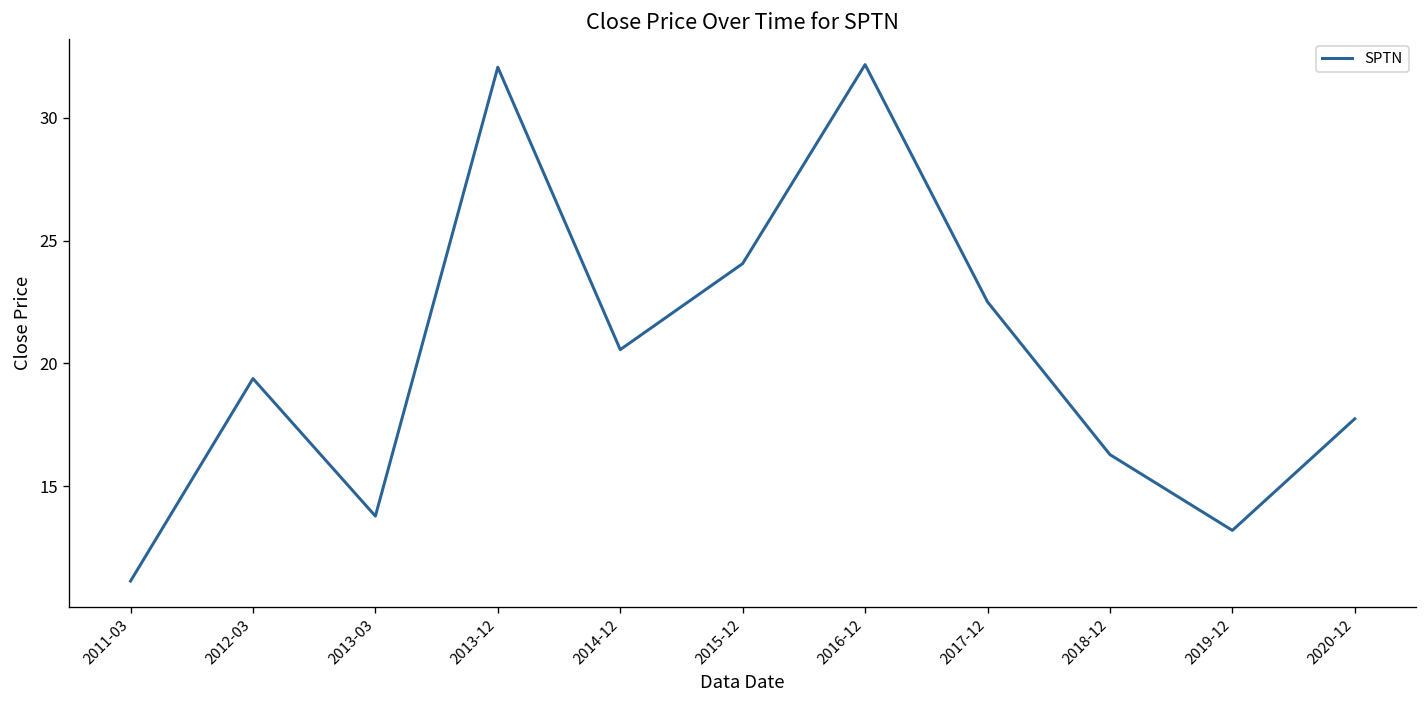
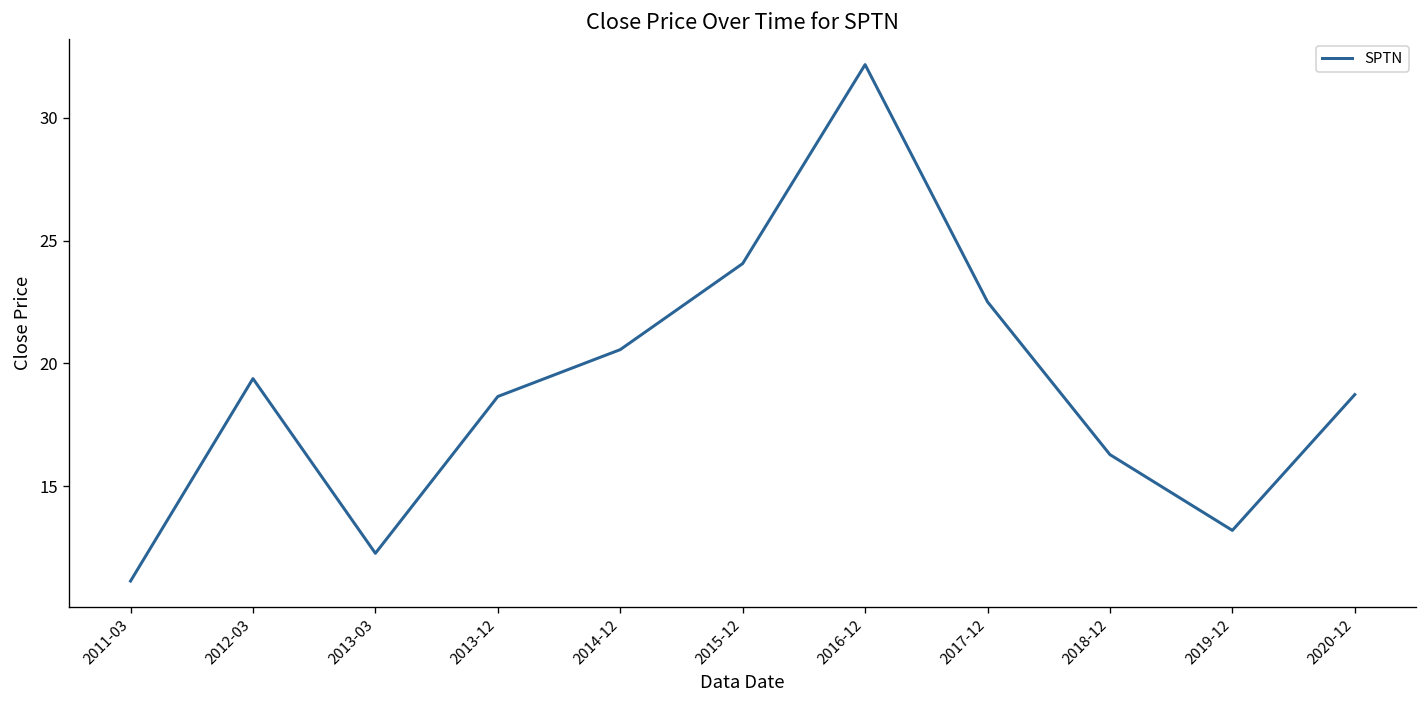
  {
    "2011-03": 11.1,
    "2012-03": 19.4,
-   "2013-03": 13.8,
-   "2013-12": 32.1,
+   "2013-03": 12.3,
+   "2013-12": 18.7,
    "2014-12": 20.6,
    "2015-12": 24.1,
    "2016-12": 32.2,
    "2017-12": 22.5,
    "2018-12": 16.3,
    "2019-12": 13.2,
-   "2020-12": 17.7
+   "2020-12": 18.7
  }
